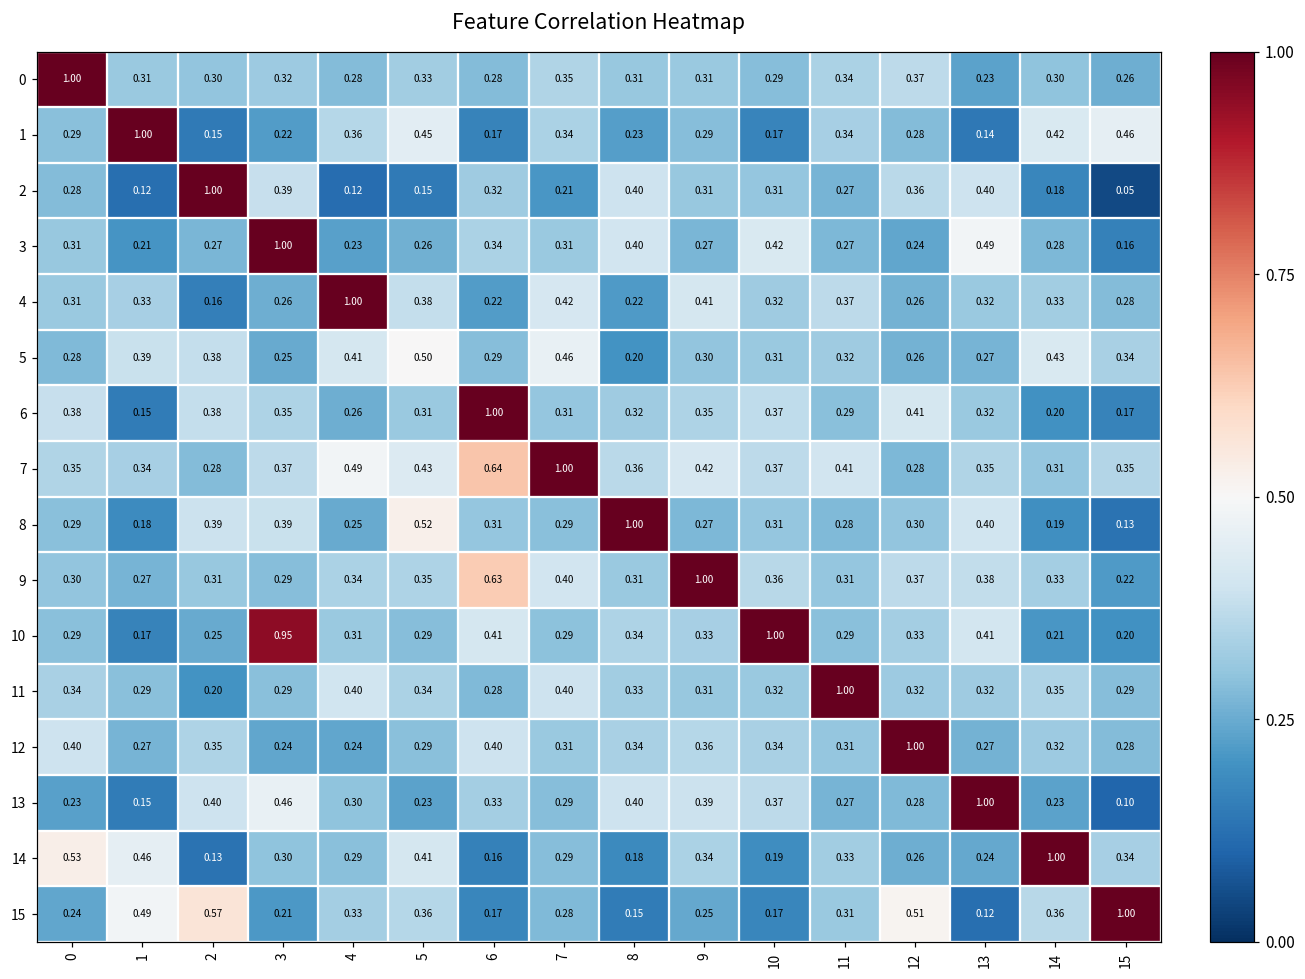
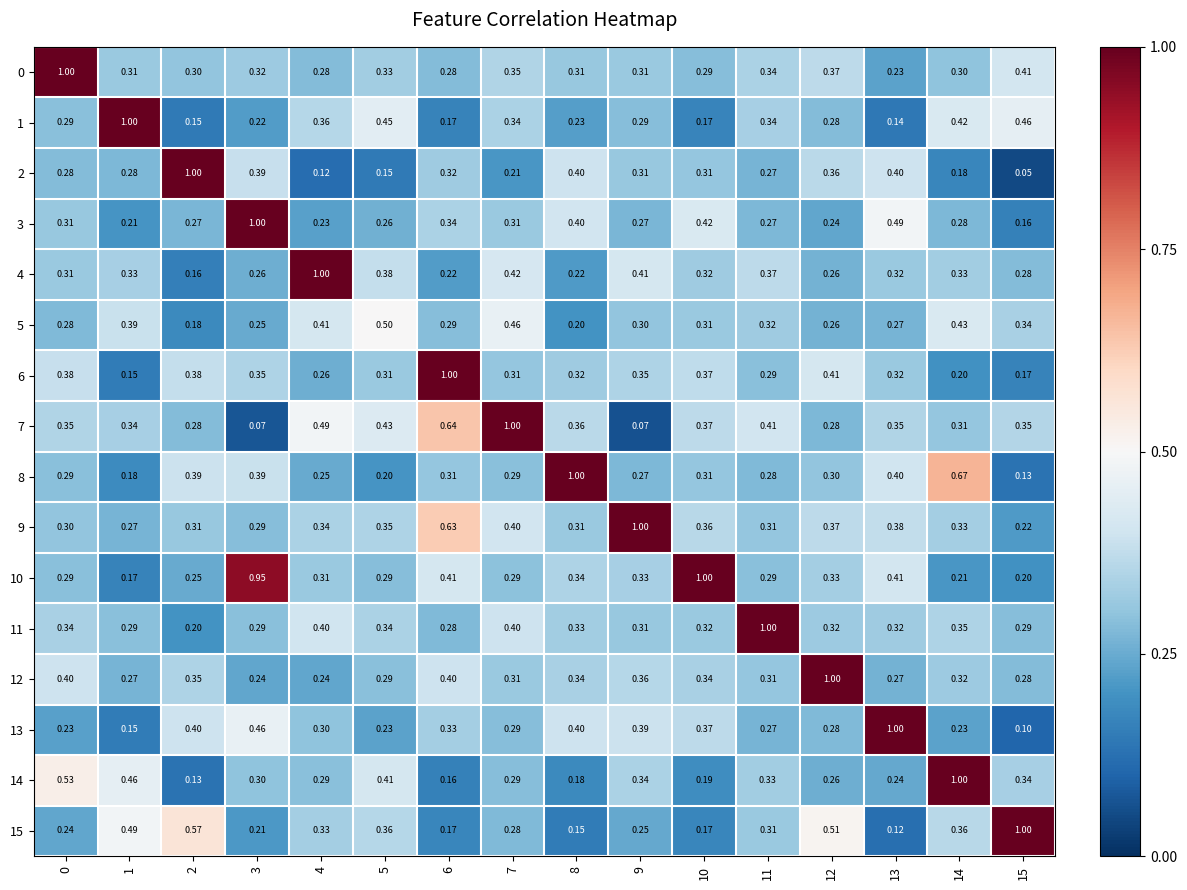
  {
    "0": {
      "0": 1.00,
      "1": 0.31,
      "2": 0.30,
      "3": 0.32,
      "4": 0.28,
      "5": 0.33,
      "6": 0.28,
      "7": 0.35,
      "8": 0.31,
      "9": 0.31,
      "10": 0.29,
      "11": 0.34,
      "12": 0.37,
      "13": 0.23,
      "14": 0.30,
-     "15": 0.26
+     "15": 0.41
    },
    "2": {
      "0": 0.28,
-     "1": 0.12,
+     "1": 0.28,
      "2": 1.00,
      "3": 0.39,
      "4": 0.12,
      "5": 0.15,
      "6": 0.32,
      "7": 0.21,
      "8": 0.40,
      "9": 0.31,
      "10": 0.31,
      "11": 0.27,
      "12": 0.36,
      "13": 0.40,
      "14": 0.18,
      "15": 0.05
    },
    "5": {
      "0": 0.28,
      "1": 0.39,
-     "2": 0.38,
+     "2": 0.18,
      "3": 0.25,
      "4": 0.41,
      "5": 0.50,
      "6": 0.29,
      "7": 0.46,
      "8": 0.20,
      "9": 0.30,
      "10": 0.31,
      "11": 0.32,
      "12": 0.26,
      "13": 0.27,
      "14": 0.43,
      "15": 0.34
    },
    "7": {
      "0": 0.35,
      "1": 0.34,
      "2": 0.28,
-     "3": 0.37,
+     "3": 0.07,
      "4": 0.49,
      "5": 0.43,
      "6": 0.64,
      "7": 1.00,
      "8": 0.36,
-     "9": 0.42,
+     "9": 0.07,
      "10": 0.37,
      "11": 0.41,
      "12": 0.28,
      "13": 0.35,
      "14": 0.31,
      "15": 0.35
    },
    "8": {
      "0": 0.29,
      "1": 0.18,
      "2": 0.39,
      "3": 0.39,
      "4": 0.25,
-     "5": 0.52,
+     "5": 0.20,
      "6": 0.31,
      "7": 0.29,
      "8": 1.00,
      "9": 0.27,
      "10": 0.31,
      "11": 0.28,
      "12": 0.30,
      "13": 0.40,
-     "14": 0.19,
+     "14": 0.67,
      "15": 0.13
    }
  }
